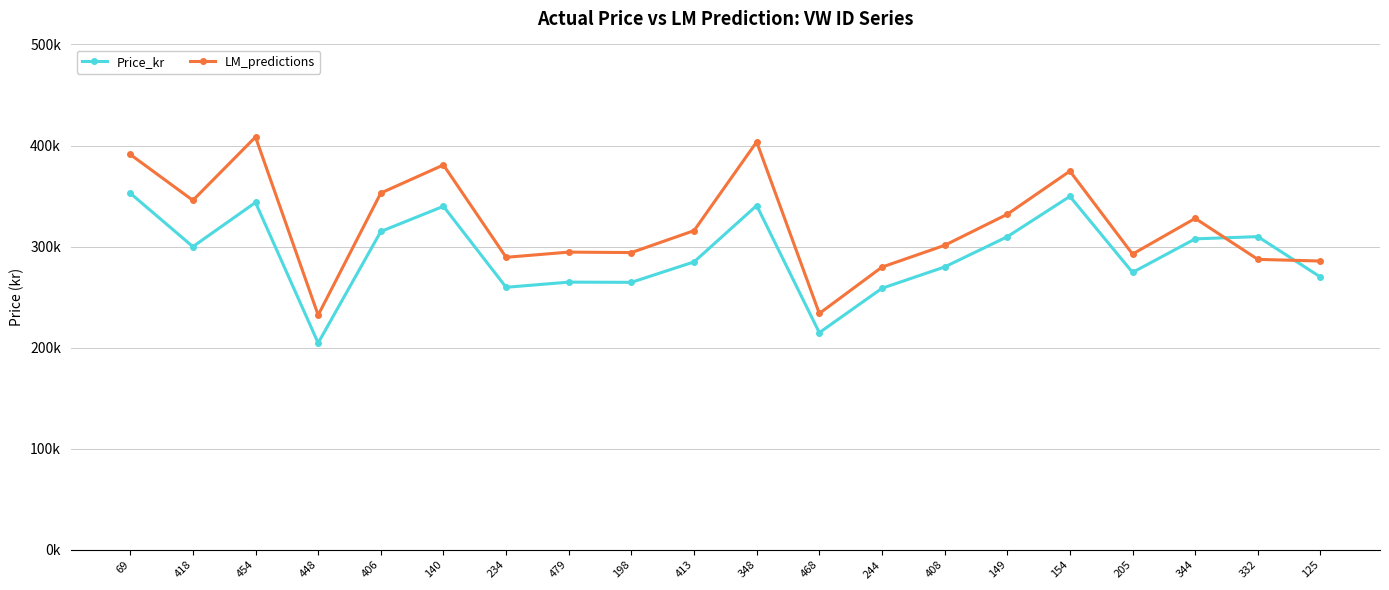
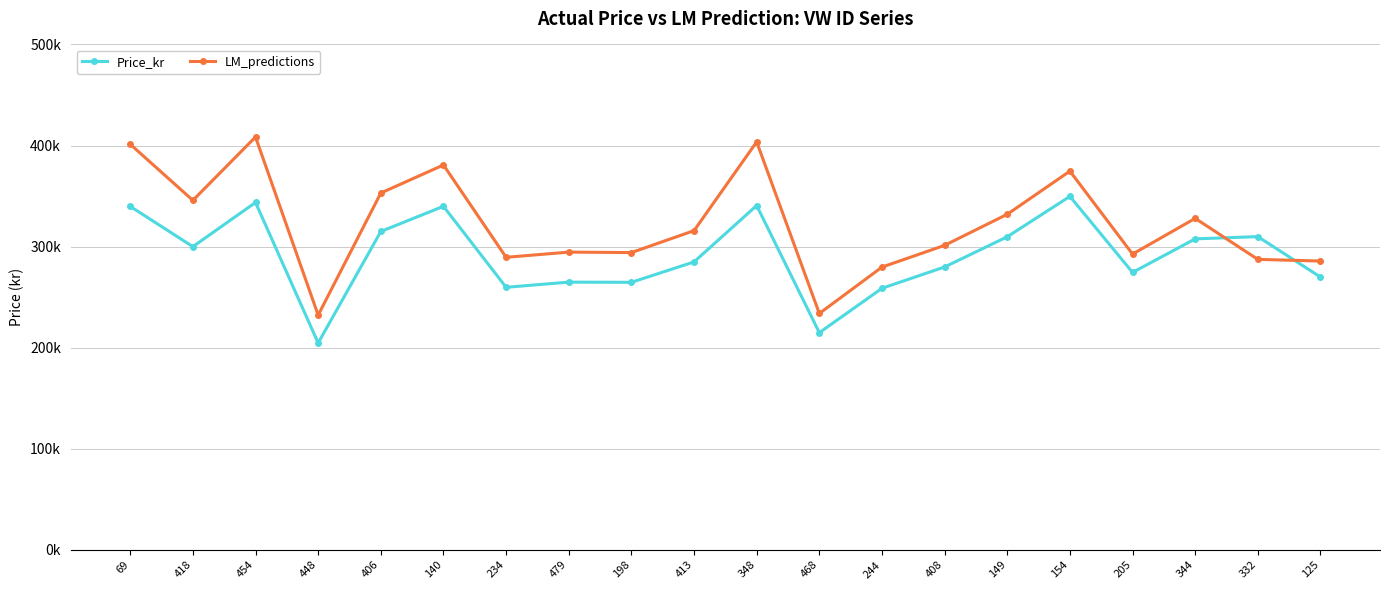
  {
    "Price_kr": {
-     "69": 353000,
+     "69": 340000,
      "418": 300000,
      "454": 344000,
      "448": 205000,
      "406": 315000,
      "140": 340000,
      "234": 260000,
      "479": 265000,
      "198": 265000,
      "413": 285000,
      "348": 341000,
      "468": 215000,
      "244": 259000,
      "408": 280000,
      "149": 310000,
      "154": 350000,
      "205": 275000,
      "344": 308000,
      "332": 310000,
      "125": 270000
    },
    "LM_predictions": {
-     "69": 391000,
+     "69": 401000,
      "418": 346000,
      "454": 408000,
      "448": 232000,
      "406": 353000,
      "140": 381000,
      "234": 289000,
      "479": 295000,
      "198": 294000,
      "413": 316000,
      "348": 404000,
      "468": 234000,
      "244": 280000,
      "408": 301000,
      "149": 332000,
      "154": 375000,
      "205": 293000,
      "344": 328000,
      "332": 287000,
      "125": 286000
    }
  }
